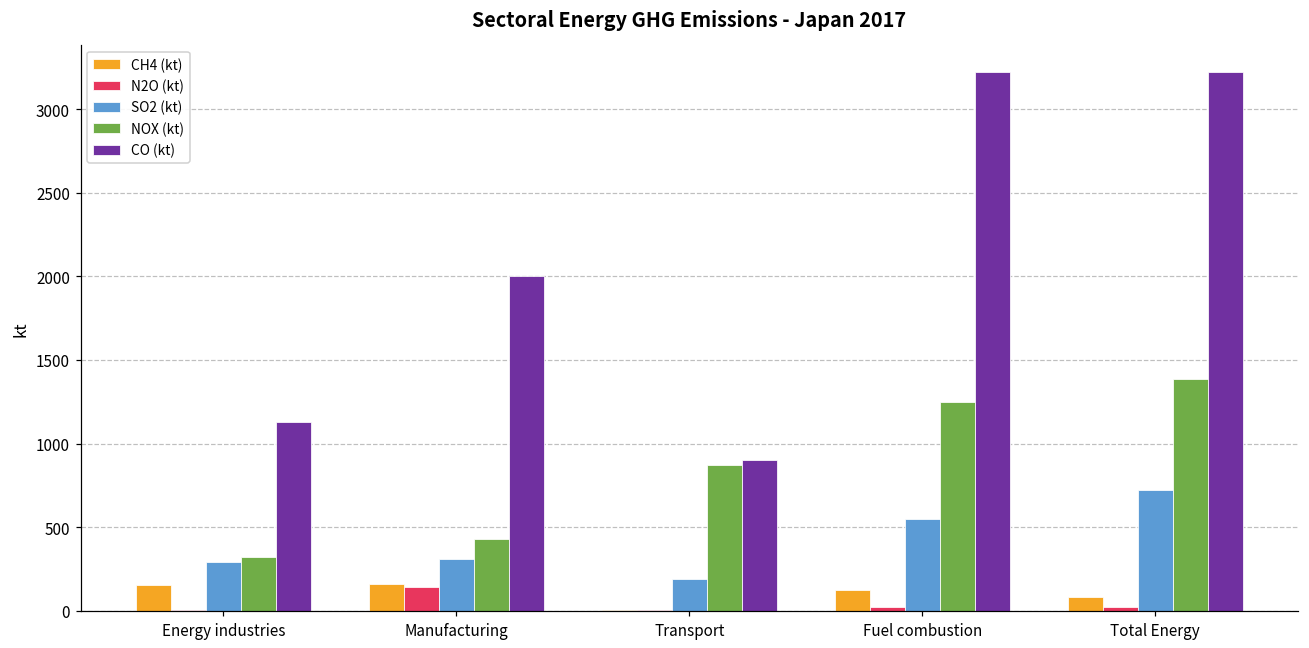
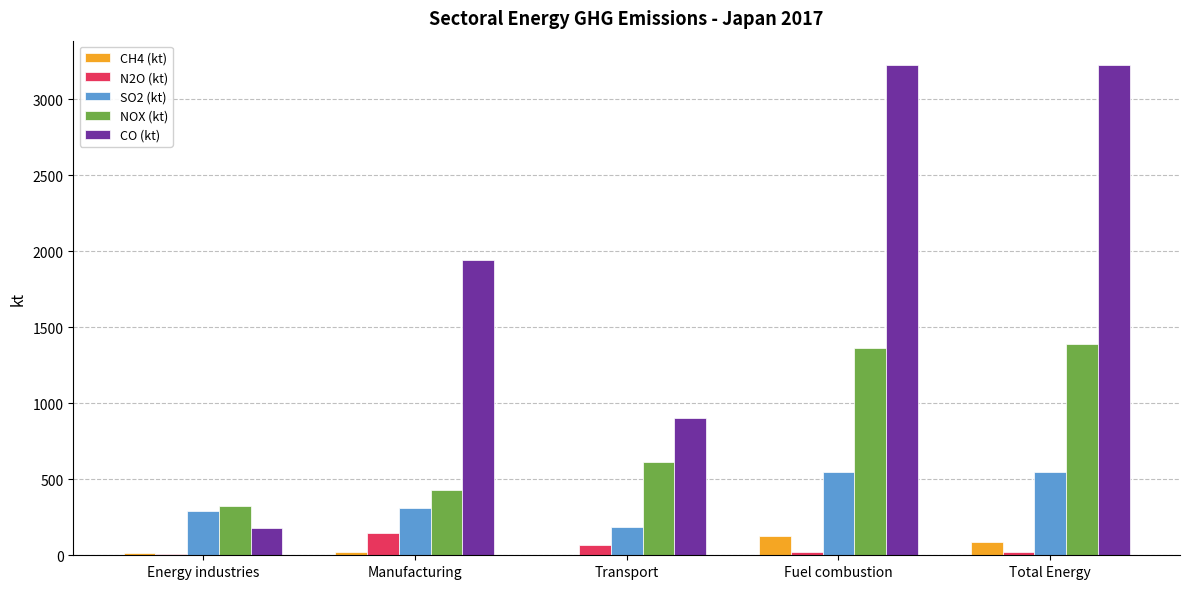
  {
    "CH4 (kt)": {
-     "Energy industries": 150,
-     "Manufacturing": 160,
+     "Energy industries": 20,
+     "Manufacturing": 20,
      "Fuel combustion": 120,
      "Total Energy": 90
    },
    "N2O (kt)": {
      "Manufacturing": 140,
-     "Transport": 10,
+     "Transport": 60,
      "Fuel combustion": 20,
      "Total Energy": 20
    },
    "SO2 (kt)": {
      "Energy industries": 290,
      "Manufacturing": 310,
      "Transport": 190,
      "Fuel combustion": 550,
-     "Total Energy": 720
+     "Total Energy": 550
    },
    "NOX (kt)": {
      "Energy industries": 320,
      "Manufacturing": 430,
-     "Transport": 870,
-     "Fuel combustion": 1250,
+     "Transport": 610,
+     "Fuel combustion": 1360,
      "Total Energy": 1390
    },
    "CO (kt)": {
-     "Energy industries": 1130,
-     "Manufacturing": 2000,
+     "Energy industries": 180,
+     "Manufacturing": 1940,
      "Transport": 900,
      "Fuel combustion": 3220,
      "Total Energy": 3220
    }
  }
